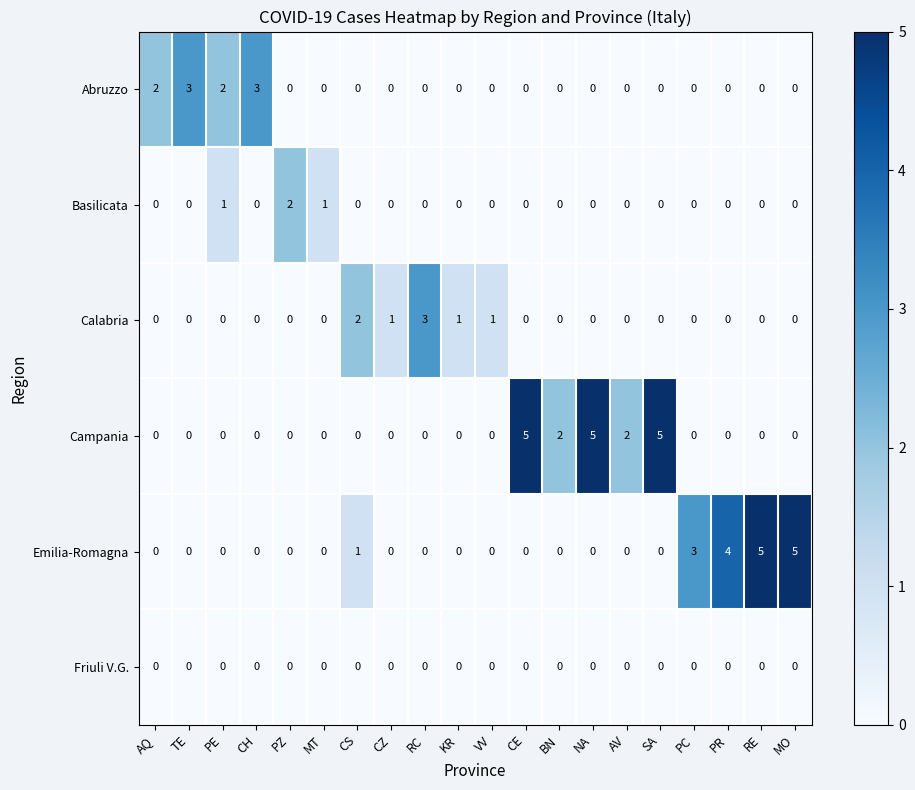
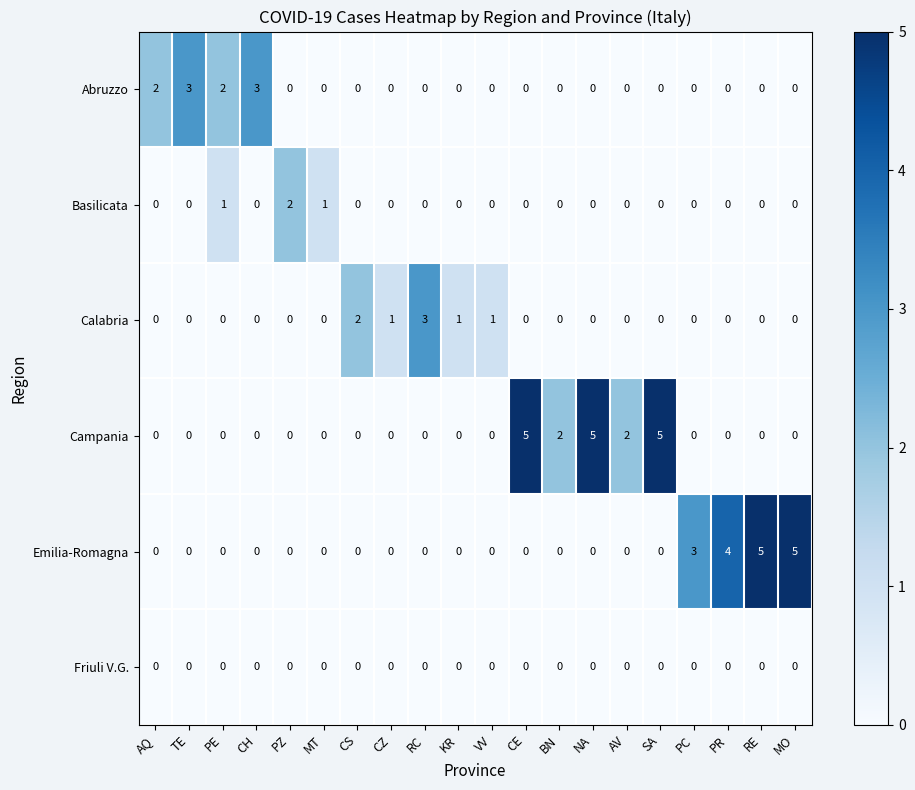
  {
    "Abruzzo": {
      "AQ": 2,
      "TE": 3,
      "PE": 2,
      "CH": 3,
      "PZ": 0,
      "MT": 0,
      "CS": 0,
      "CZ": 0,
      "RC": 0,
      "KR": 0,
      "VV": 0,
      "CE": 0,
      "BN": 0,
      "NA": 0,
      "AV": 0,
      "SA": 0,
      "PC": 0,
      "PR": 0,
      "RE": 0,
      "MO": 0
    },
    "Basilicata": {
      "AQ": 0,
      "TE": 0,
      "PE": 1,
      "CH": 0,
      "PZ": 2,
      "MT": 1,
      "CS": 0,
      "CZ": 0,
      "RC": 0,
      "KR": 0,
      "VV": 0,
      "CE": 0,
      "BN": 0,
      "NA": 0,
      "AV": 0,
      "SA": 0,
      "PC": 0,
      "PR": 0,
      "RE": 0,
      "MO": 0
    },
    "Calabria": {
      "AQ": 0,
      "TE": 0,
      "PE": 0,
      "CH": 0,
      "PZ": 0,
      "MT": 0,
      "CS": 2,
      "CZ": 1,
      "RC": 3,
      "KR": 1,
      "VV": 1,
      "CE": 0,
      "BN": 0,
      "NA": 0,
      "AV": 0,
      "SA": 0,
      "PC": 0,
      "PR": 0,
      "RE": 0,
      "MO": 0
    },
    "Campania": {
      "AQ": 0,
      "TE": 0,
      "PE": 0,
      "CH": 0,
      "PZ": 0,
      "MT": 0,
      "CS": 0,
      "CZ": 0,
      "RC": 0,
      "KR": 0,
      "VV": 0,
      "CE": 5,
      "BN": 2,
      "NA": 5,
      "AV": 2,
      "SA": 5,
      "PC": 0,
      "PR": 0,
      "RE": 0,
      "MO": 0
    },
    "Emilia-Romagna": {
      "AQ": 0,
      "TE": 0,
      "PE": 0,
      "CH": 0,
      "PZ": 0,
      "MT": 0,
-     "CS": 1,
+     "CS": 0,
      "CZ": 0,
      "RC": 0,
      "KR": 0,
      "VV": 0,
      "CE": 0,
      "BN": 0,
      "NA": 0,
      "AV": 0,
      "SA": 0,
      "PC": 3,
      "PR": 4,
      "RE": 5,
      "MO": 5
    },
    "Friuli V.G.": {
      "AQ": 0,
      "TE": 0,
      "PE": 0,
      "CH": 0,
      "PZ": 0,
      "MT": 0,
      "CS": 0,
      "CZ": 0,
      "RC": 0,
      "KR": 0,
      "VV": 0,
      "CE": 0,
      "BN": 0,
      "NA": 0,
      "AV": 0,
      "SA": 0,
      "PC": 0,
      "PR": 0,
      "RE": 0,
      "MO": 0
    }
  }
